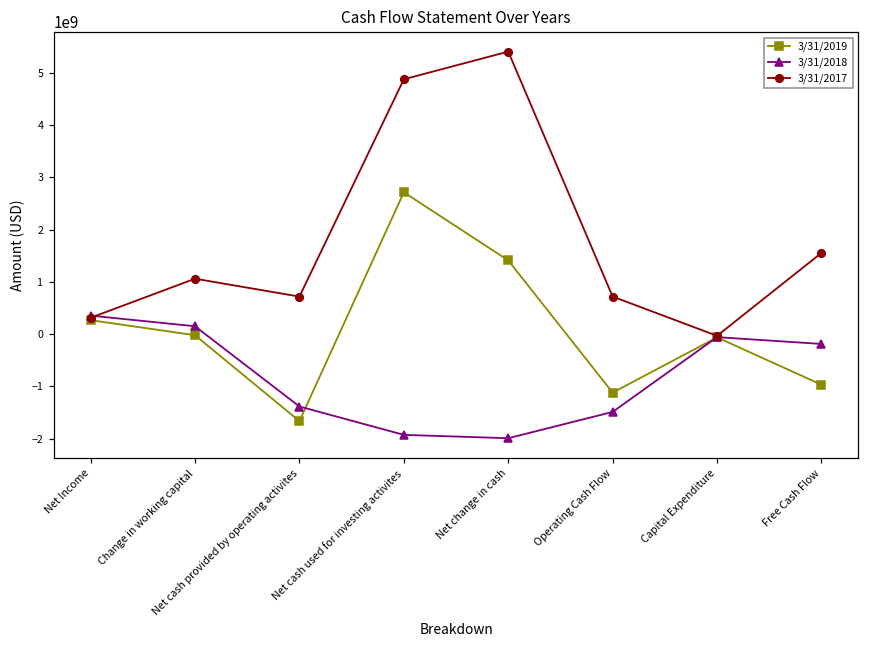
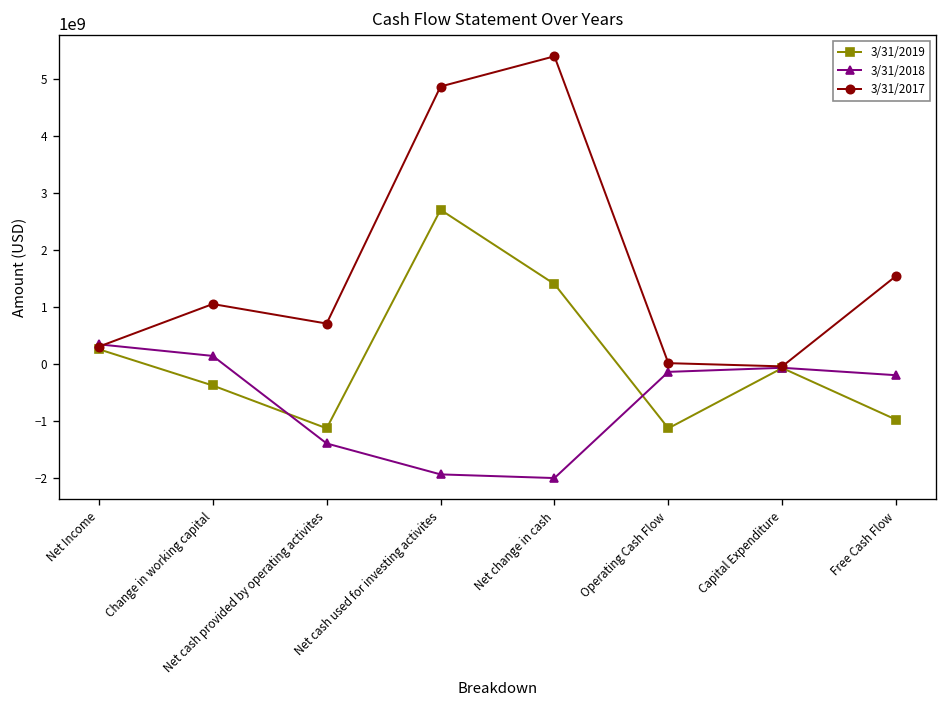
  {
    "3/31/2019": {
-     "Change in working capital": 0,
-     "Net cash provided by operating activites": -1700000000,
+     "Change in working capital": -400000000,
+     "Net cash provided by operating activites": -1100000000,
      "Net cash used for investing activites": 2700000000,
      "Net change in cash": 1400000000,
      "Operating Cash Flow": -1100000000,
      "Free Cash Flow": -1000000000
    },
    "3/31/2018": {
      "Change in working capital": 100000000,
      "Net cash provided by operating activites": -1400000000,
      "Net cash used for investing activites": -1900000000,
      "Net change in cash": -2000000000,
-     "Operating Cash Flow": -1500000000,
+     "Operating Cash Flow": -100000000,
      "Free Cash Flow": -200000000
    },
    "3/31/2017": {
      "Change in working capital": 1100000000,
      "Net cash provided by operating activites": 700000000,
      "Net cash used for investing activites": 4900000000,
      "Net change in cash": 5400000000,
-     "Operating Cash Flow": 700000000,
+     "Operating Cash Flow": 0,
      "Free Cash Flow": 1600000000
    }
  }
